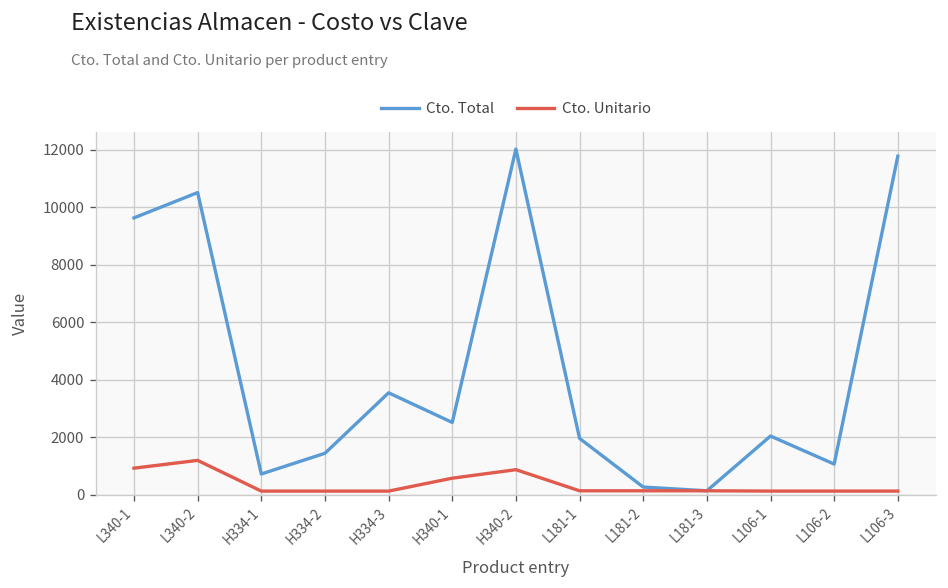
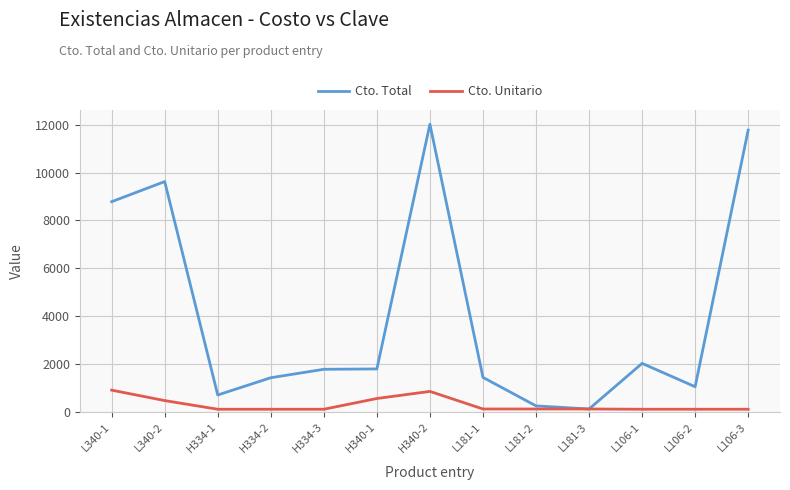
  {
    "Cto. Total": {
-     "L340-1": 9600,
-     "L340-2": 10500,
+     "L340-1": 8800,
+     "L340-2": 9600,
      "H334-1": 700,
      "H334-2": 1400,
-     "H334-3": 3500,
-     "H340-1": 2500,
+     "H334-3": 1800,
+     "H340-1": 1800,
      "H340-2": 12000,
-     "L181-1": 2000,
+     "L181-1": 1400,
      "L181-2": 300,
      "L106-1": 2000,
      "L106-2": 1100,
      "L106-3": 11800
    },
    "Cto. Unitario": {
      "L340-1": 900,
-     "L340-2": 1200,
+     "L340-2": 500,
      "H334-1": 100,
      "H334-2": 100,
      "H334-3": 100,
      "H340-1": 600,
      "H340-2": 900,
      "L181-1": 100,
      "L181-2": 100,
      "L106-1": 100,
      "L106-2": 100,
      "L106-3": 100
    }
  }
